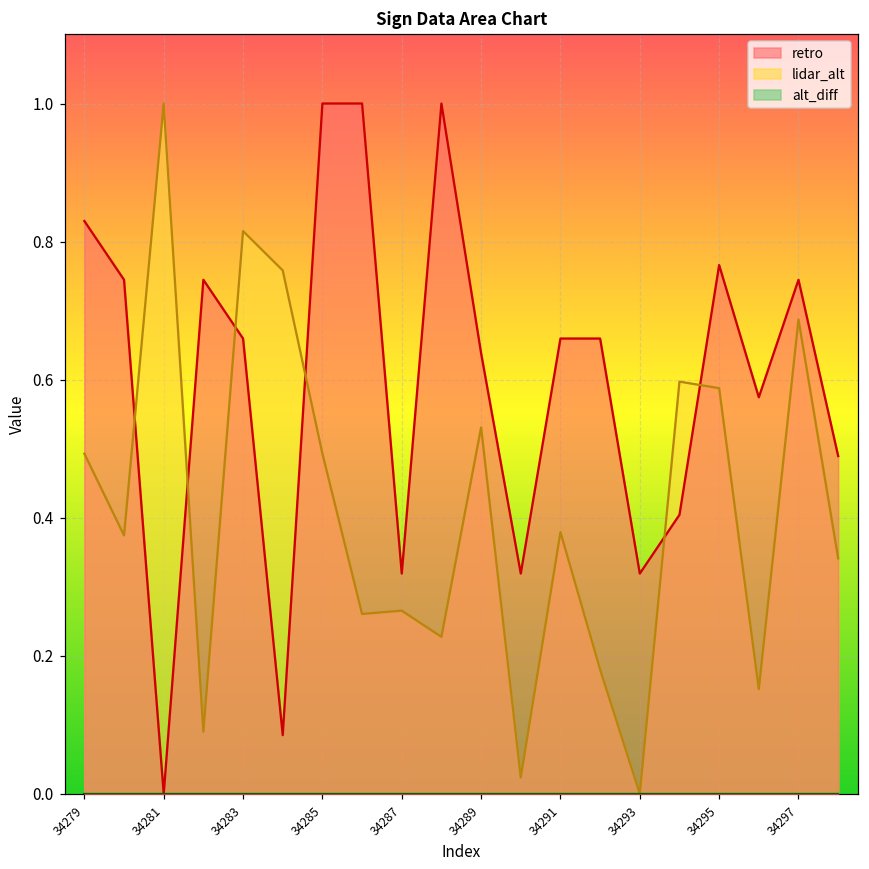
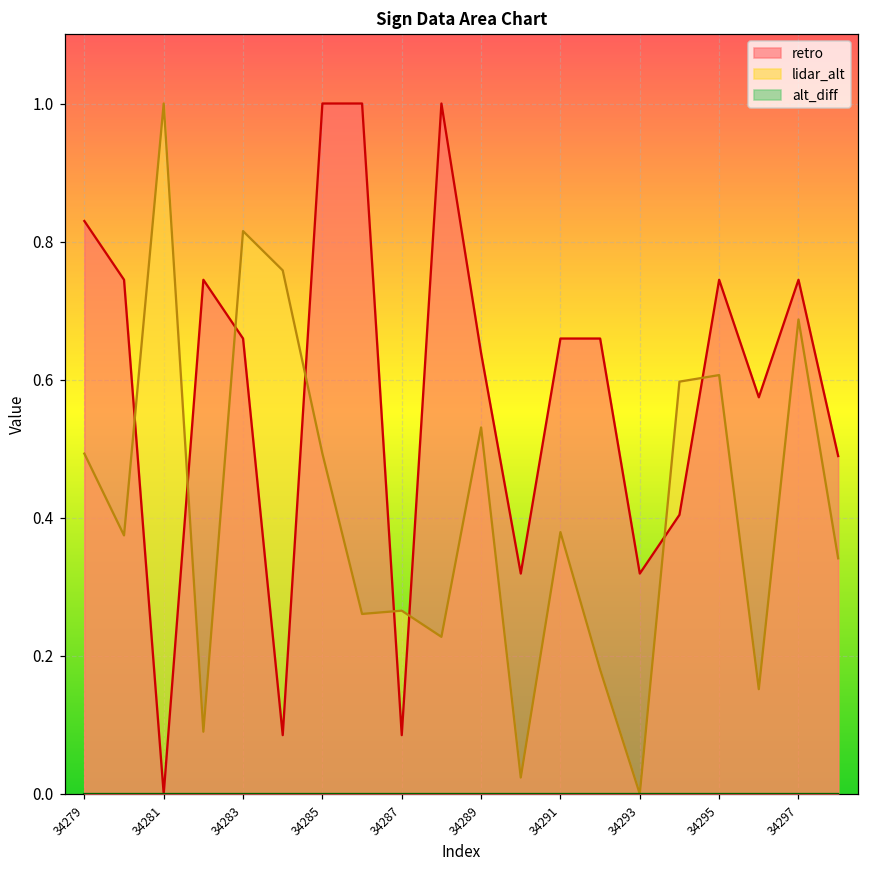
  {
    "retro": {
      "34279": 0.83,
      "34283": 0.66,
      "34285": 1.00,
-     "34287": 0.32,
+     "34287": 0.09,
      "34289": 0.64,
      "34291": 0.66,
      "34293": 0.32,
-     "34295": 0.77,
+     "34295": 0.74,
      "34297": 0.74
    },
    "lidar_alt": {
      "34279": 0.49,
      "34281": 1.00,
      "34283": 0.82,
      "34285": 0.49,
      "34287": 0.27,
      "34289": 0.53,
      "34291": 0.38,
-     "34295": 0.59,
+     "34295": 0.61,
      "34297": 0.69
    },
    "alt_diff": {
      "34279": 0.00,
      "34283": 0.00,
      "34285": 0.00,
      "34287": 0.00,
      "34289": 0.00,
      "34291": 0.00,
      "34295": 0.00,
      "34297": 0.00
    }
  }
